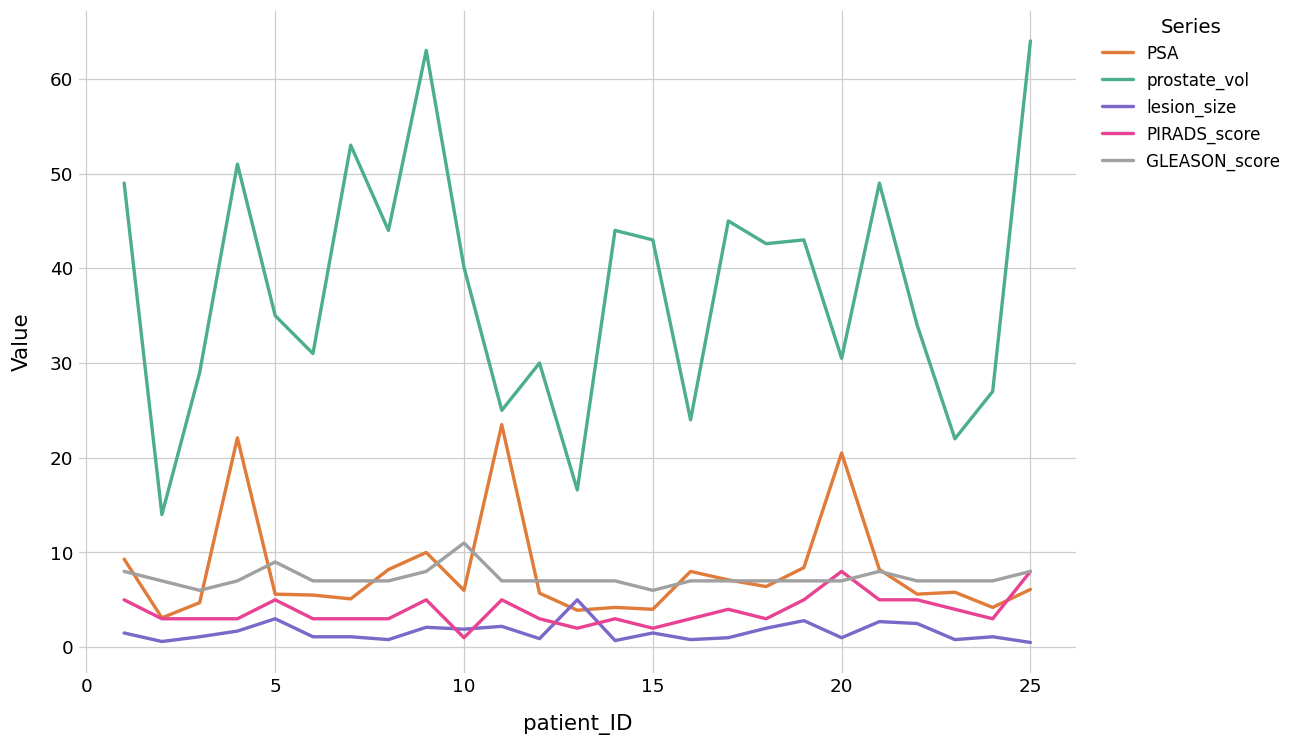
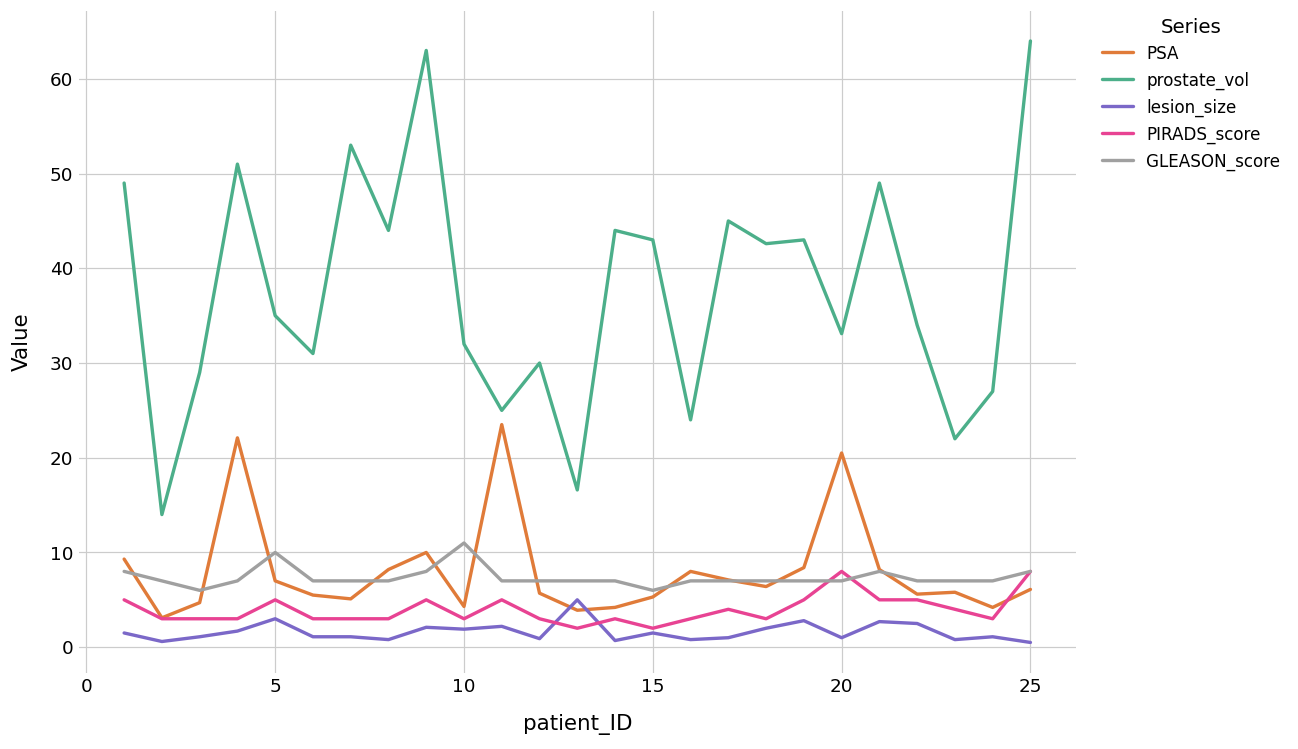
  {
    "PSA": {
-     "5": 6,
-     "10": 6,
-     "15": 4,
+     "5": 7,
+     "10": 4,
+     "15": 5,
      "20": 21,
      "25": 6
    },
    "prostate_vol": {
      "5": 35,
-     "10": 40,
+     "10": 32,
      "15": 43,
-     "20": 31,
+     "20": 33,
      "25": 64
    },
    "lesion_size": {
      "5": 3,
      "10": 2,
      "15": 2,
      "20": 1,
      "25": 1
    },
    "PIRADS_score": {
      "5": 5,
-     "10": 1,
+     "10": 3,
      "15": 2,
      "20": 8
    },
    "GLEASON_score": {
-     "5": 9,
+     "5": 10,
      "10": 11,
      "15": 6,
      "20": 7
    }
  }
